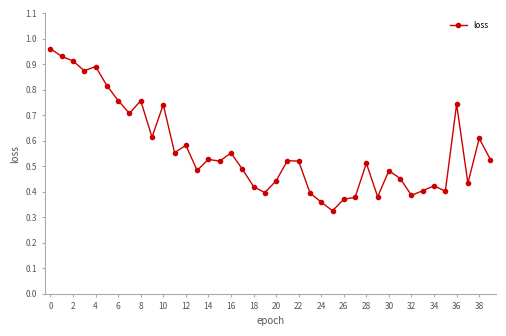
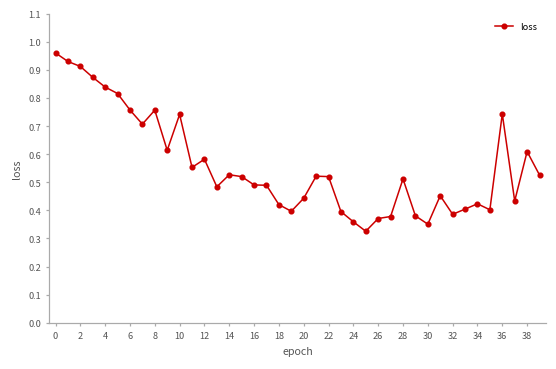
  {
    "0": 0.96,
    "2": 0.91,
-   "4": 0.89,
+   "4": 0.84,
    "6": 0.76,
    "8": 0.76,
    "10": 0.74,
    "12": 0.58,
    "14": 0.53,
-   "16": 0.55,
+   "16": 0.49,
    "18": 0.42,
    "20": 0.44,
    "22": 0.52,
    "24": 0.36,
    "26": 0.37,
    "28": 0.51,
-   "30": 0.48,
+   "30": 0.35,
    "32": 0.39,
    "34": 0.42,
    "36": 0.74,
    "38": 0.61
  }
